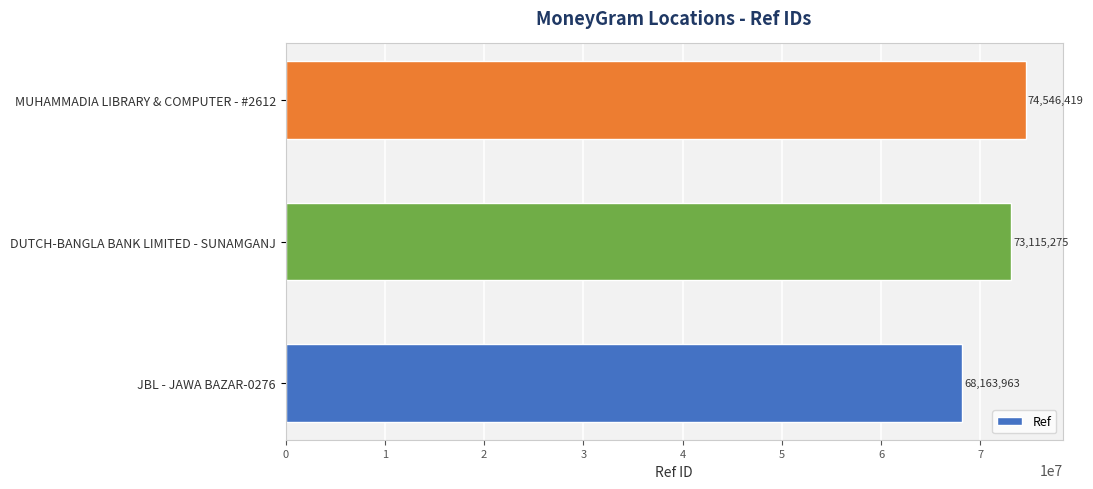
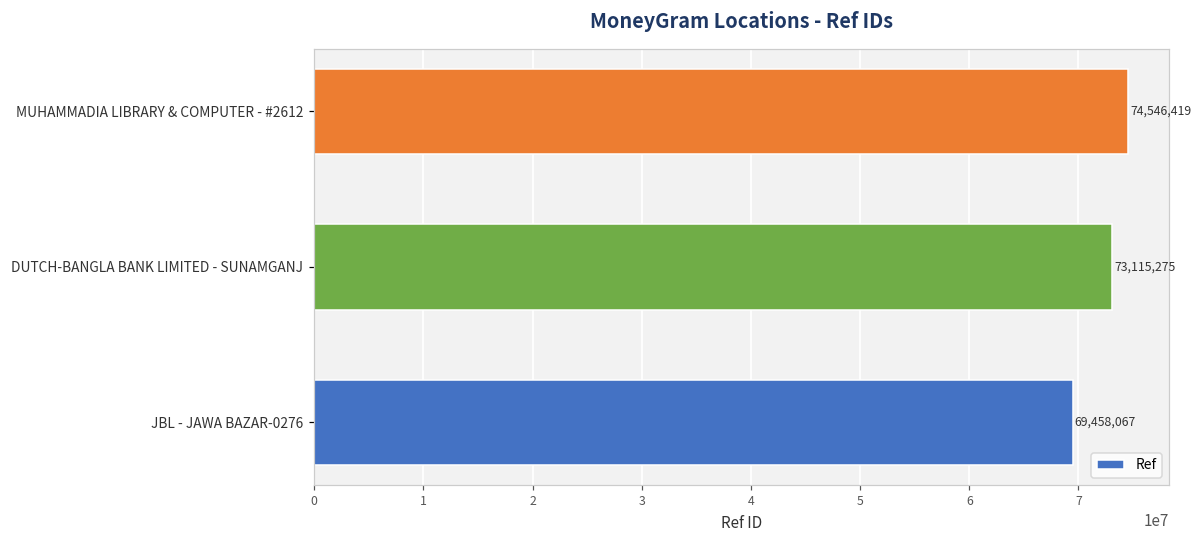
  {
    "MUHAMMADIA LIBRARY & COMPUTER - #2612": "74,546,419",
    "DUTCH-BANGLA BANK LIMITED - SUNAMGANJ": "73,115,275",
-   "JBL - JAWA BAZAR-0276": "68,163,963"
+   "JBL - JAWA BAZAR-0276": "69,458,067"
  }
